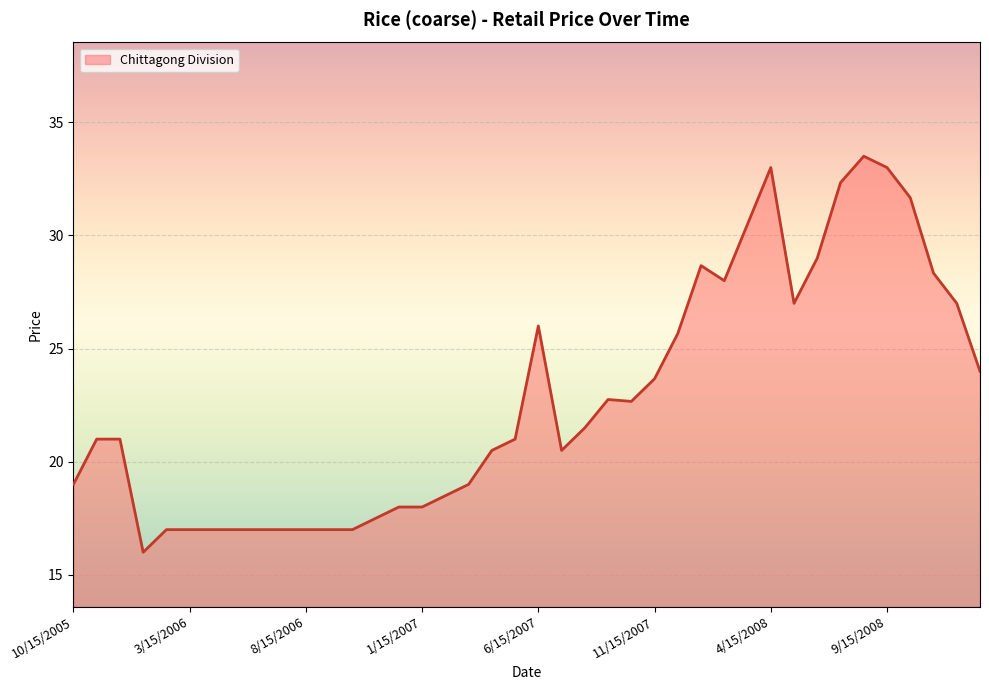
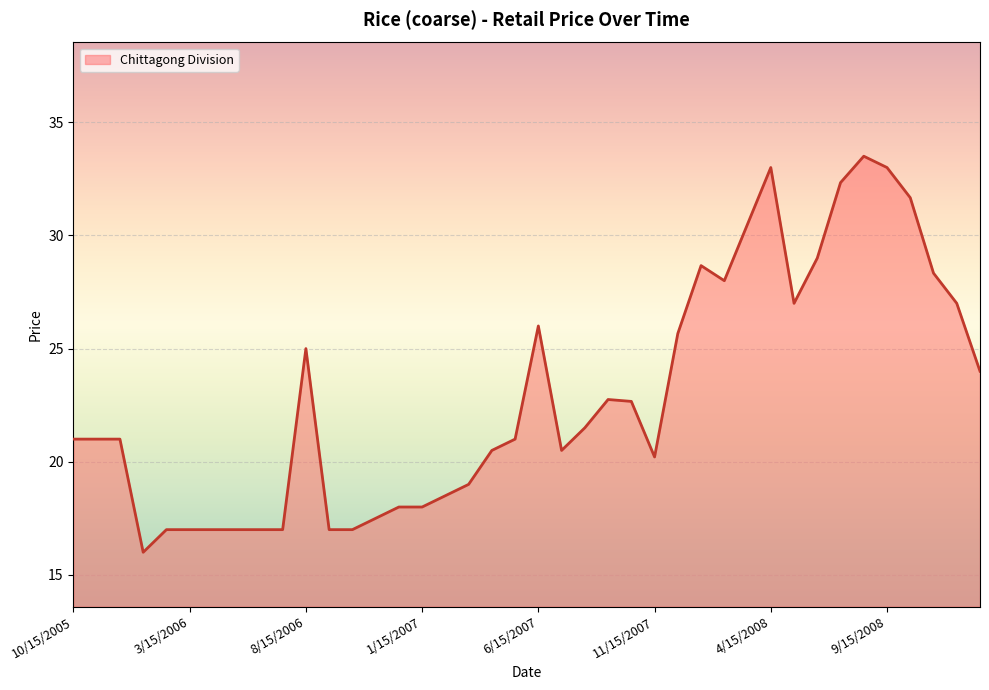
  {
-   "10/15/2005": 19,
+   "10/15/2005": 21,
    "3/15/2006": 17.0,
-   "8/15/2006": 17,
+   "8/15/2006": 25,
    "1/15/2007": 18.0,
    "6/15/2007": 26.0,
-   "11/15/2007": 23.7,
+   "11/15/2007": 20.2,
    "4/15/2008": 33.0,
    "9/15/2008": 33.0
  }
